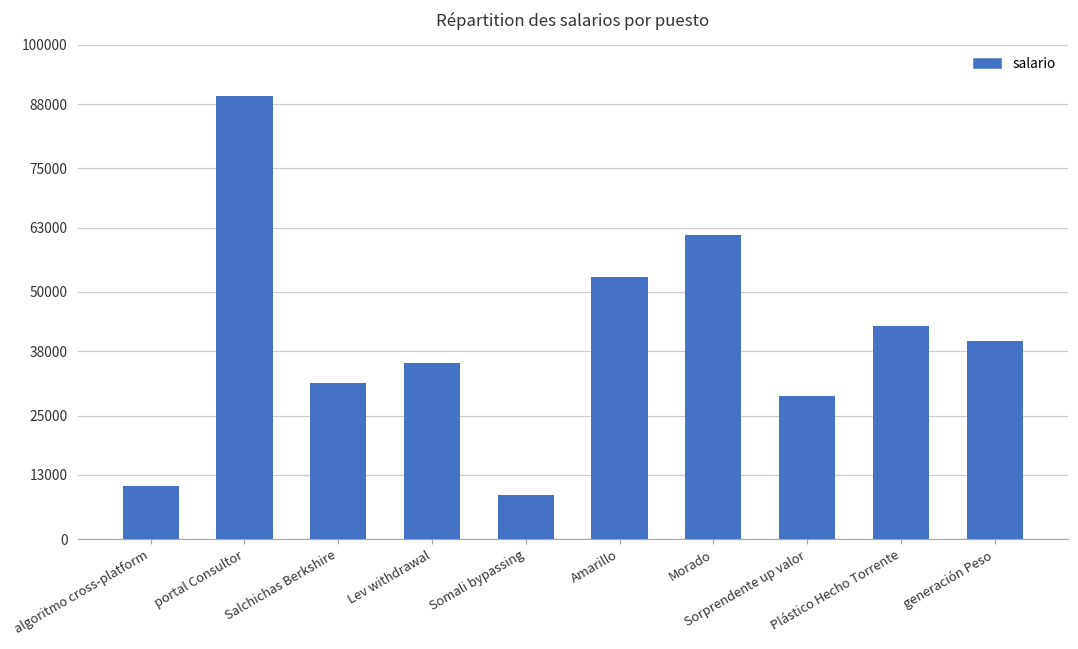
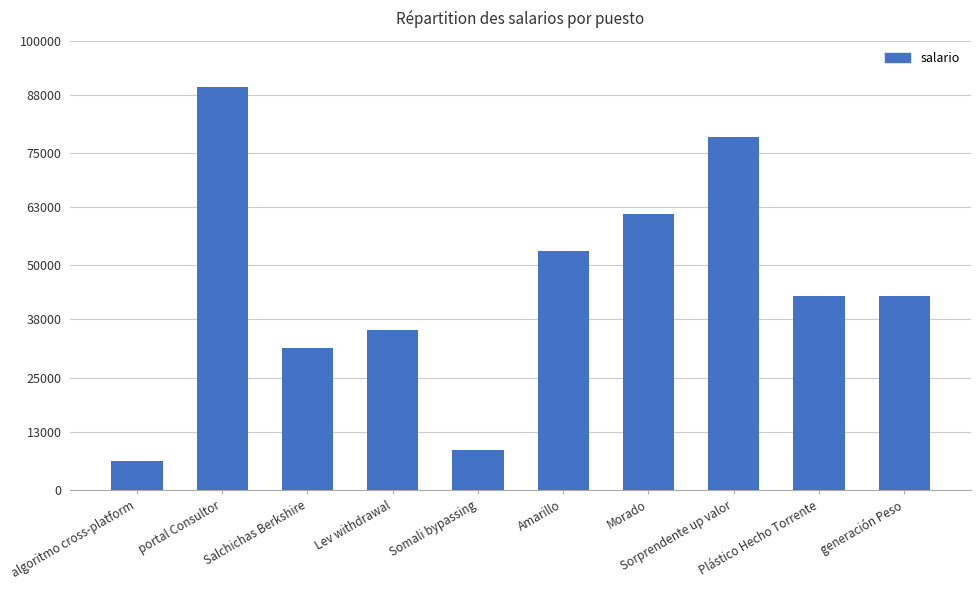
  {
-   "algoritmo cross-platform": 11000,
+   "algoritmo cross-platform": 6000,
    "portal Consultor": 90000,
    "Salchichas Berkshire": 32000,
    "Lev withdrawal": 36000,
    "Somali bypassing": 9000,
    "Amarillo": 53000,
    "Morado": 62000,
-   "Sorprendente up valor": 29000,
+   "Sorprendente up valor": 79000,
    "Plástico Hecho Torrente": 43000,
-   "generación Peso": 40000
+   "generación Peso": 43000
  }
